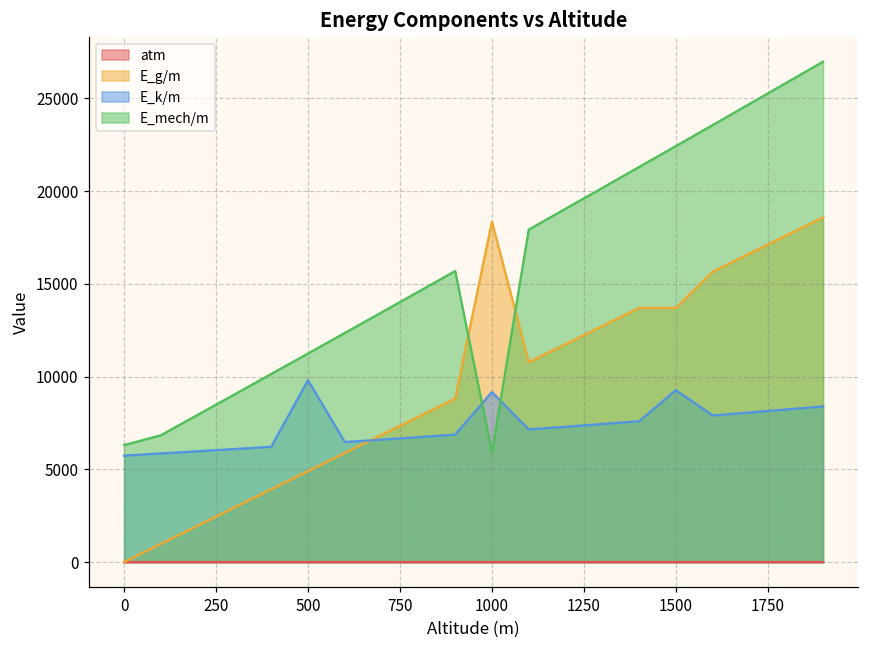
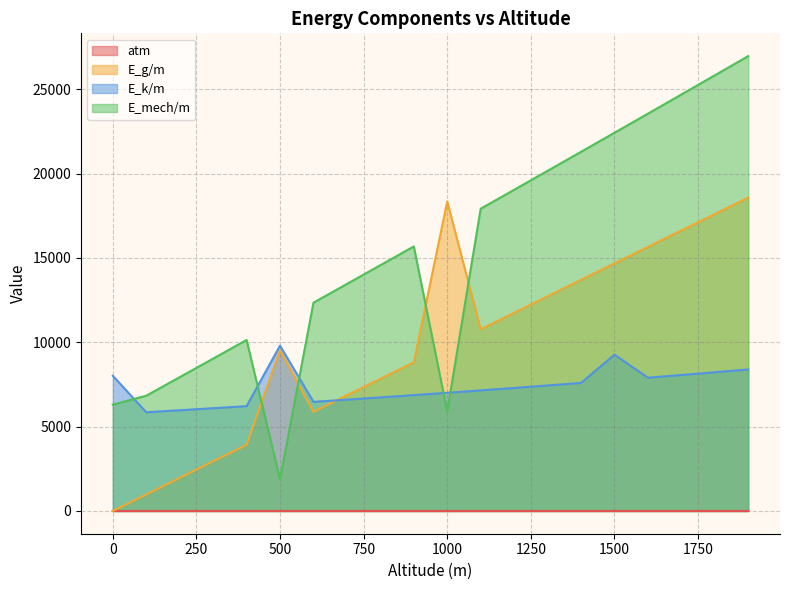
  {
    "atm": {
      "500": 0,
      "1000": 0,
      "1500": 0
    },
    "E_g/m": {
-     "500": 4900,
+     "500": 9500,
      "1000": 18300,
-     "1500": 13700
+     "1500": 14700
    },
    "E_k/m": {
-     "0": 5700,
+     "0": 8000,
      "500": 9800,
-     "1000": 9200,
+     "1000": 7000,
      "1500": 9300
    },
    "E_mech/m": {
      "0": 6300,
-     "500": 11200,
+     "500": 1900,
      "1000": 5900,
      "1500": 22400
    }
  }
